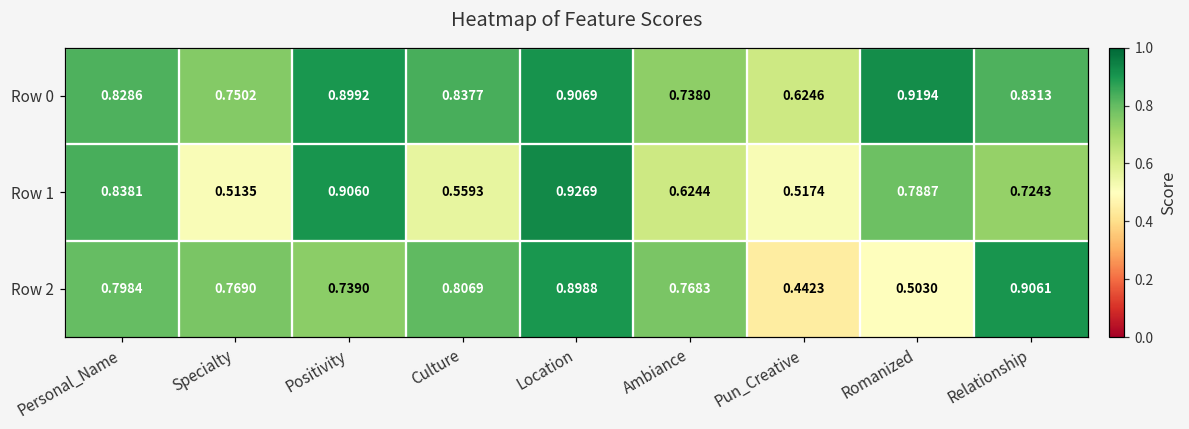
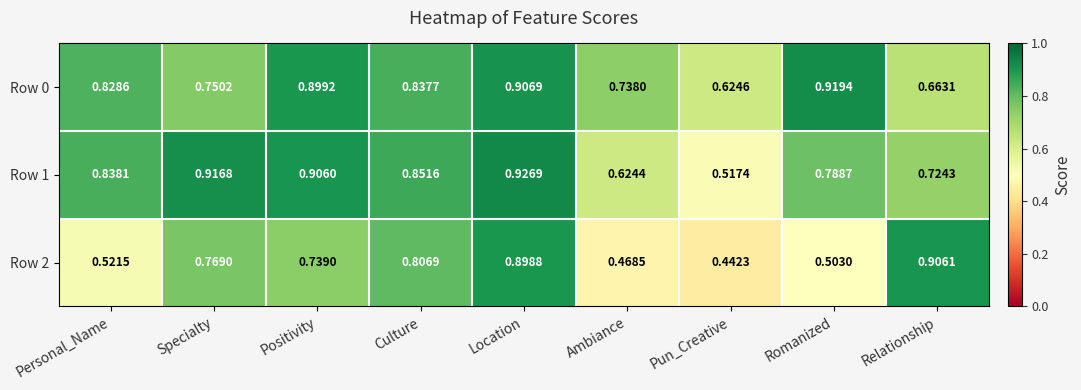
  {
    "Row 0": {
      "Personal_Name": 0.8286,
      "Specialty": 0.7502,
      "Positivity": 0.8992,
      "Culture": 0.8377,
      "Location": 0.9069,
      "Ambiance": 0.7380,
      "Pun_Creative": 0.6246,
      "Romanized": 0.9194,
-     "Relationship": 0.8313
+     "Relationship": 0.6631
    },
    "Row 1": {
      "Personal_Name": 0.8381,
-     "Specialty": 0.5135,
+     "Specialty": 0.9168,
      "Positivity": 0.9060,
-     "Culture": 0.5593,
+     "Culture": 0.8516,
      "Location": 0.9269,
      "Ambiance": 0.6244,
      "Pun_Creative": 0.5174,
      "Romanized": 0.7887,
      "Relationship": 0.7243
    },
    "Row 2": {
-     "Personal_Name": 0.7984,
+     "Personal_Name": 0.5215,
      "Specialty": 0.7690,
      "Positivity": 0.7390,
      "Culture": 0.8069,
      "Location": 0.8988,
-     "Ambiance": 0.7683,
+     "Ambiance": 0.4685,
      "Pun_Creative": 0.4423,
      "Romanized": 0.5030,
      "Relationship": 0.9061
    }
  }
